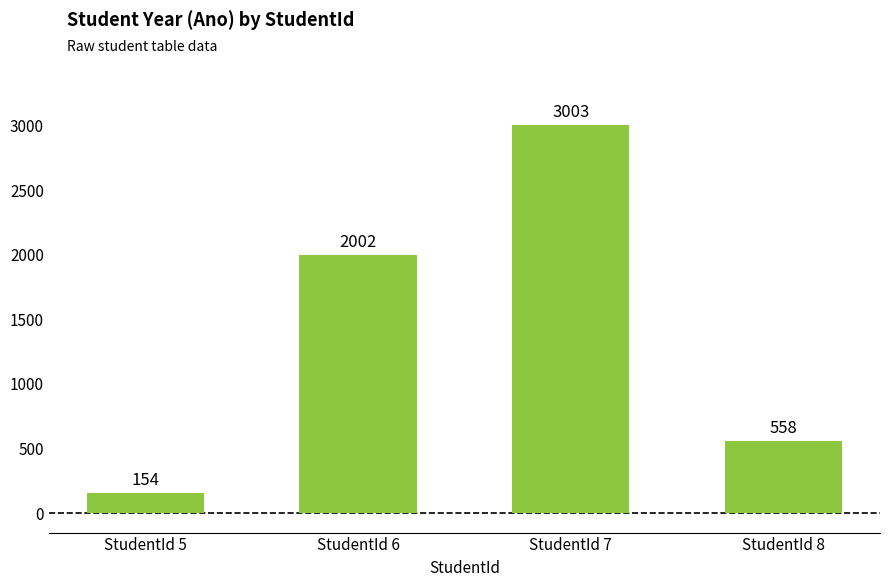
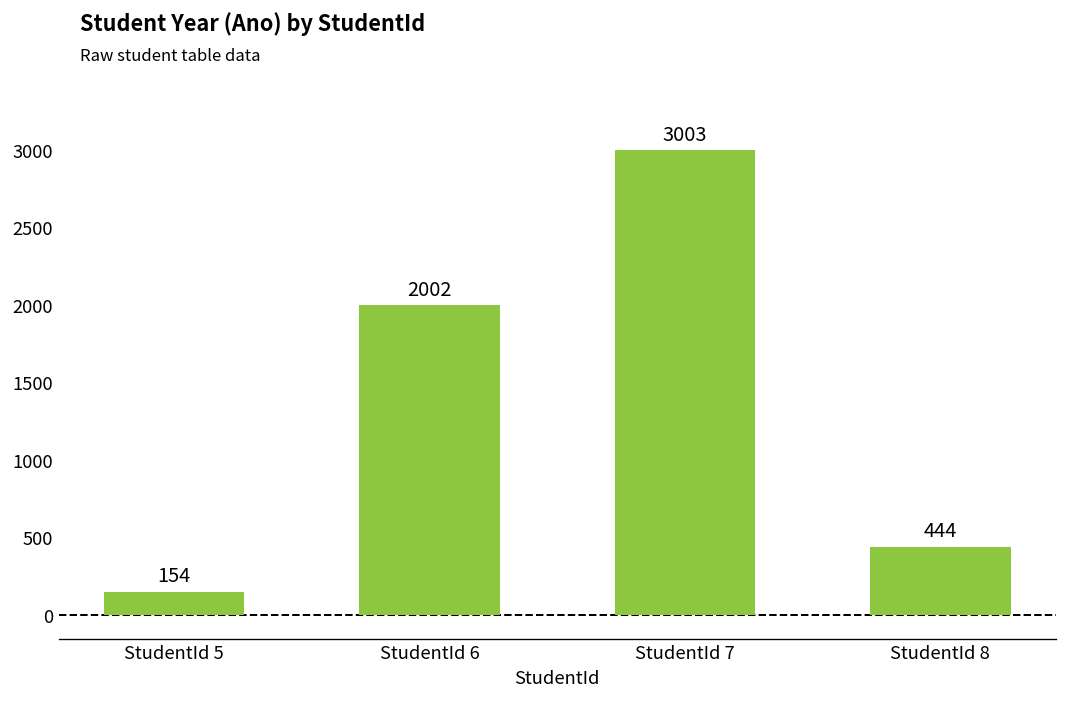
  {
    "StudentId 5": 154,
    "StudentId 6": 2002,
    "StudentId 7": 3003,
-   "StudentId 8": 558
+   "StudentId 8": 444
  }
